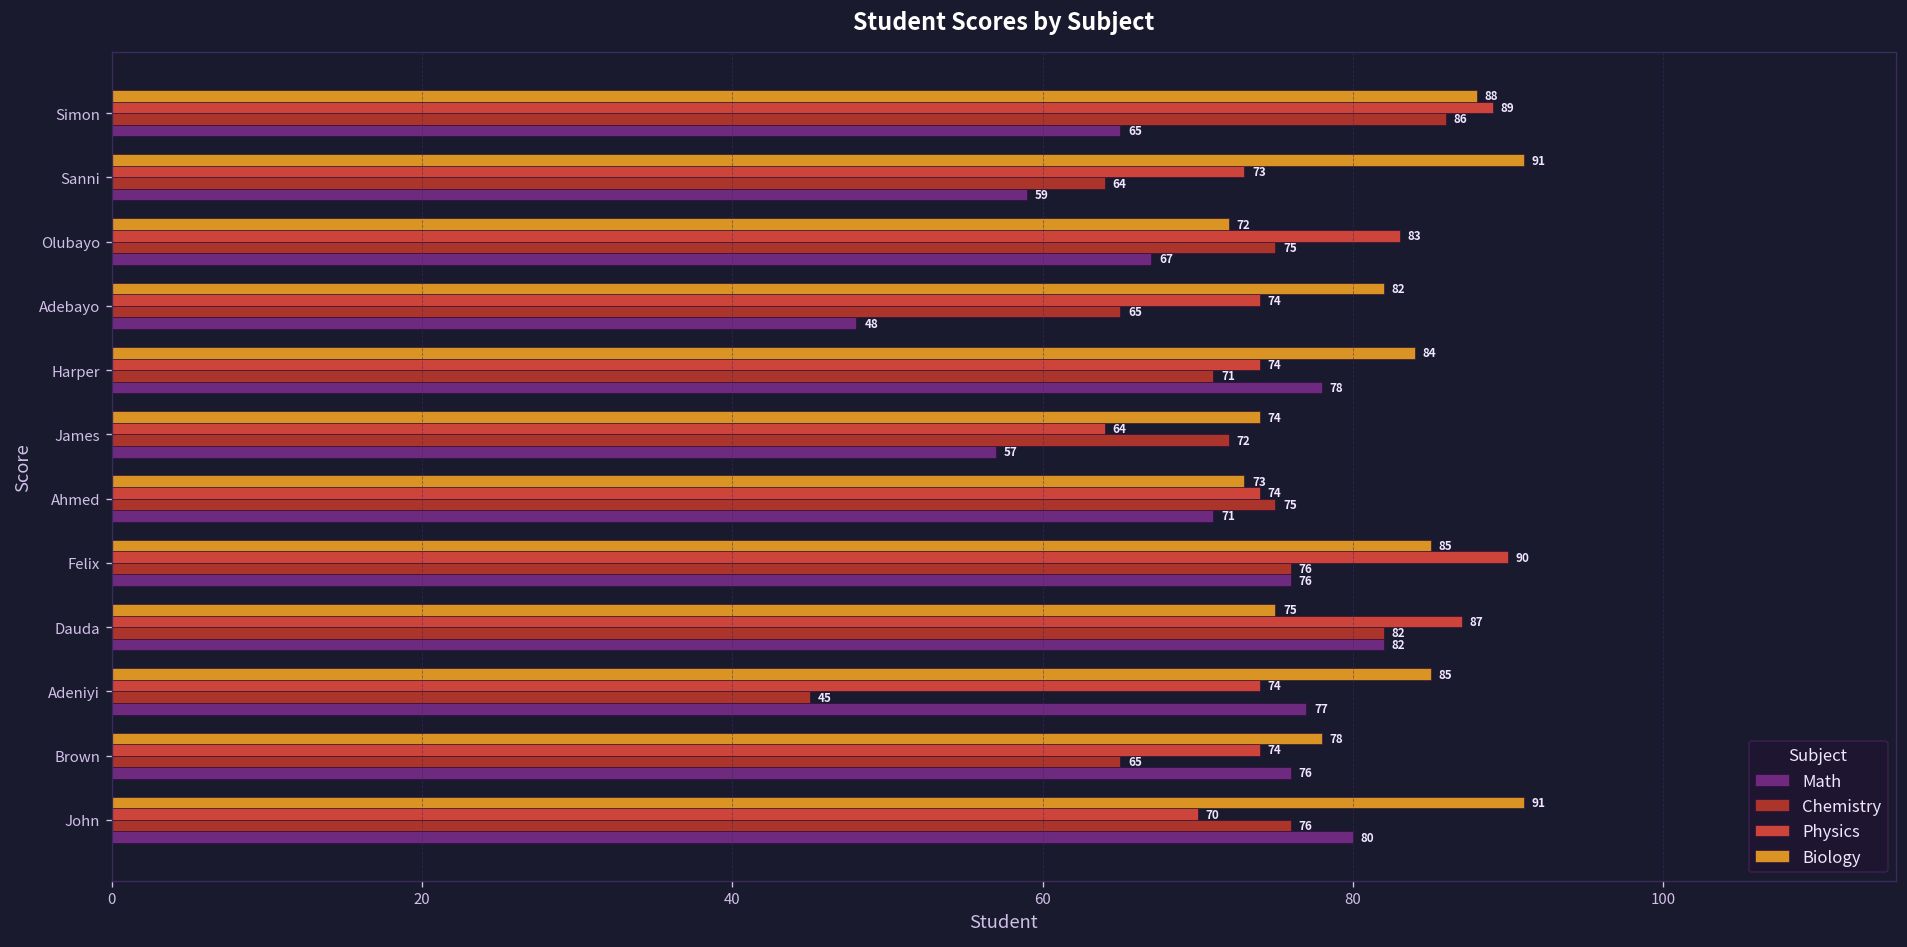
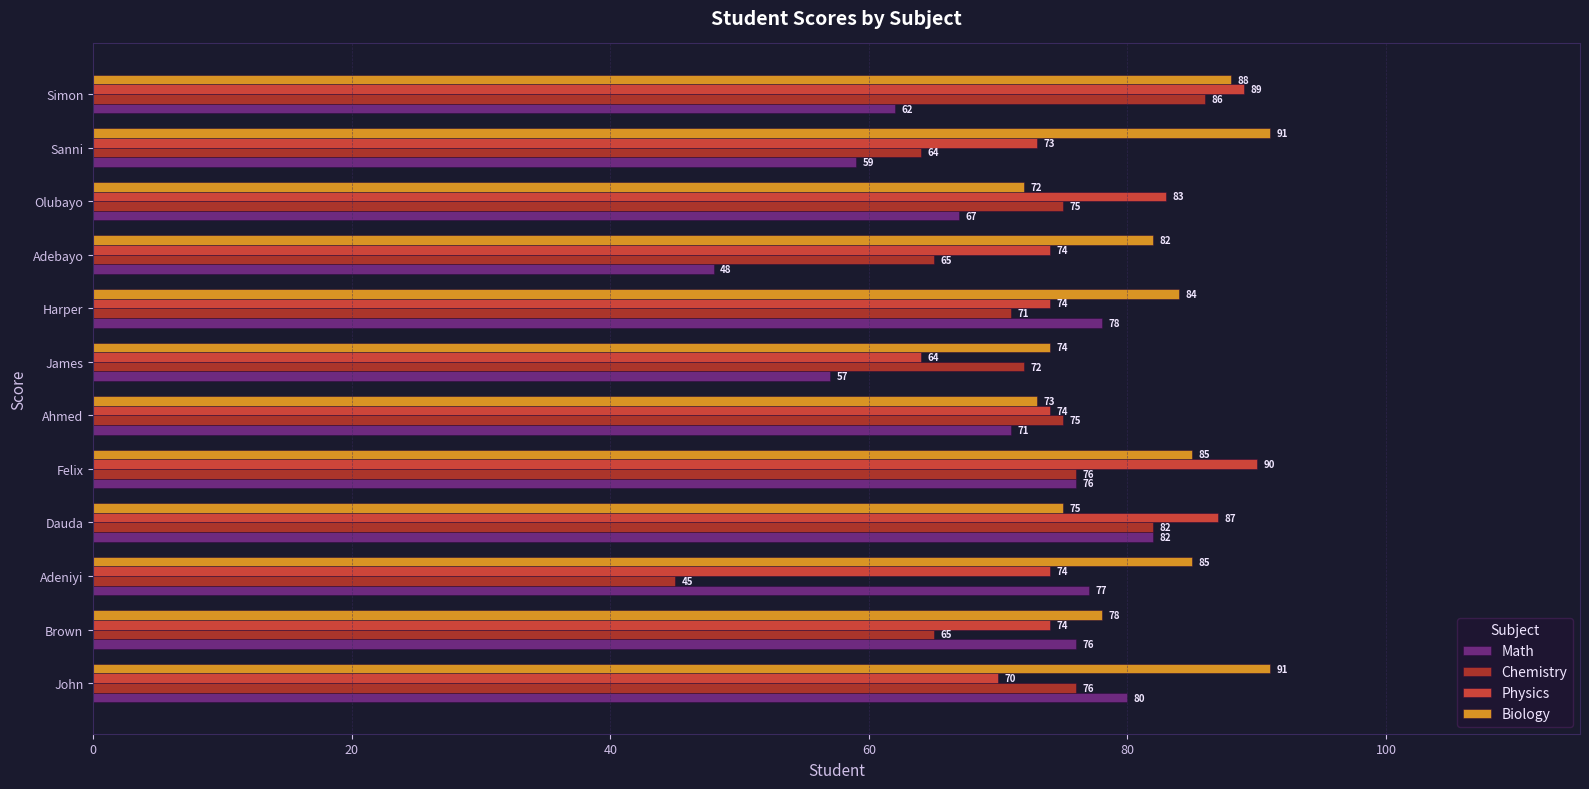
  {
    "Math": {
-     "Simon": 65,
+     "Simon": 62,
      "Sanni": 59,
      "Olubayo": 67,
      "Adebayo": 48,
      "Harper": 78,
      "James": 57,
      "Ahmed": 71,
      "Felix": 76,
      "Dauda": 82,
      "Adeniyi": 77,
      "Brown": 76,
      "John": 80
    },
    "Biology": {
      "Simon": 88,
      "Sanni": 91,
      "Olubayo": 72,
      "Adebayo": 82,
      "Harper": 84,
      "James": 74,
      "Ahmed": 73,
      "Felix": 85,
      "Dauda": 75,
      "Adeniyi": 85,
      "Brown": 78,
      "John": 91
    }
  }
